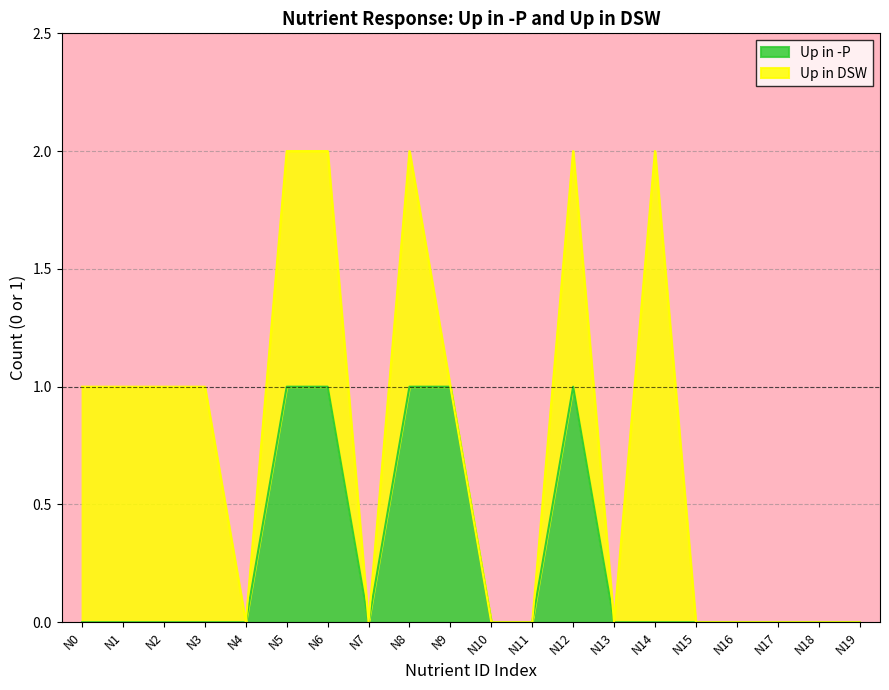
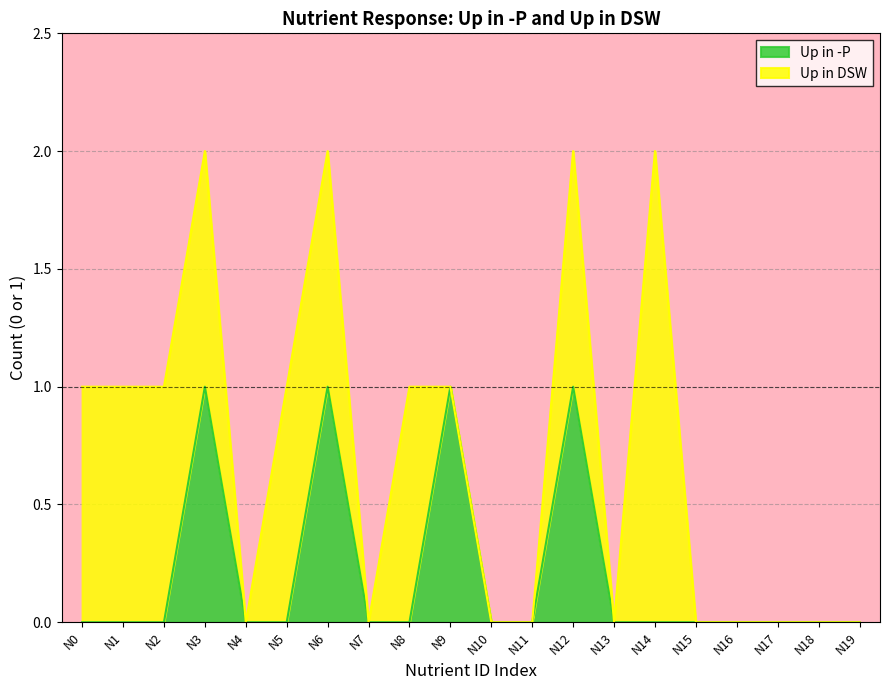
  {
    "Up in -P": {
      "N0": 0,
      "N1": 0,
      "N2": 0,
-     "N3": 0,
-     "N5": 1,
+     "N3": 1,
+     "N5": 0,
      "N6": 1,
-     "N8": 1,
+     "N8": 0,
      "N12": 1,
      "N14": 0
    },
    "Up in DSW": {
      "N0": 1,
      "N1": 1,
      "N2": 1,
      "N6": 2,
      "N12": 2,
      "N14": 2
    }
  }
